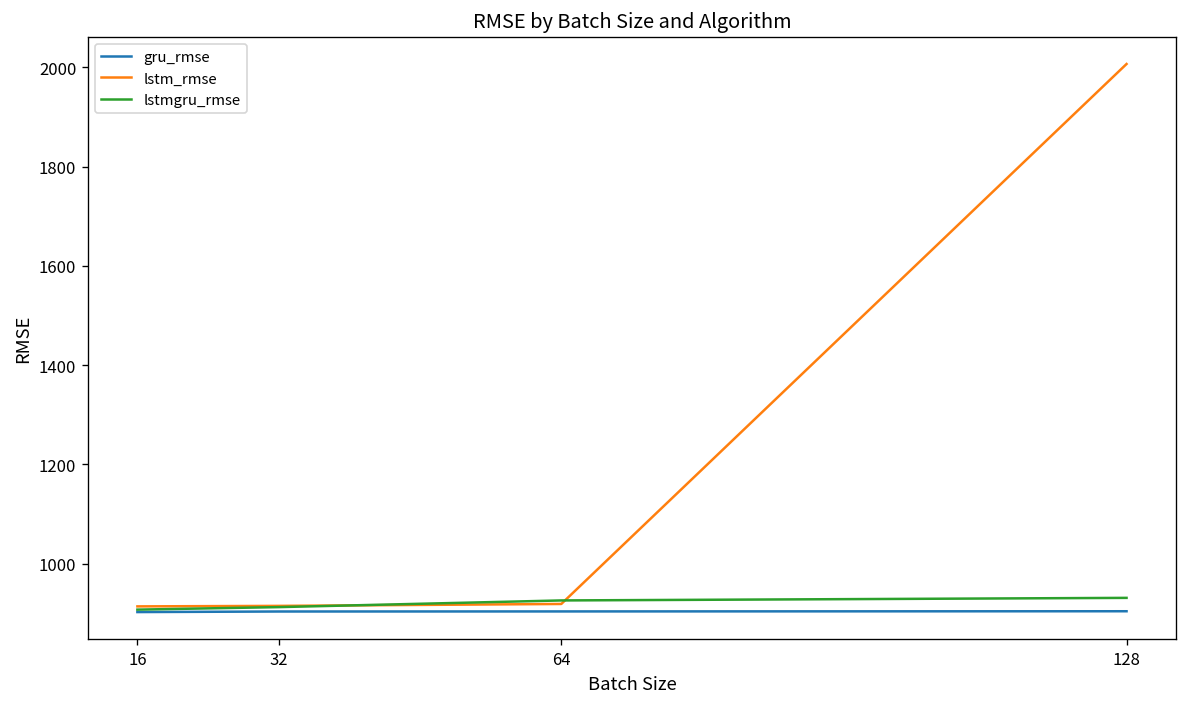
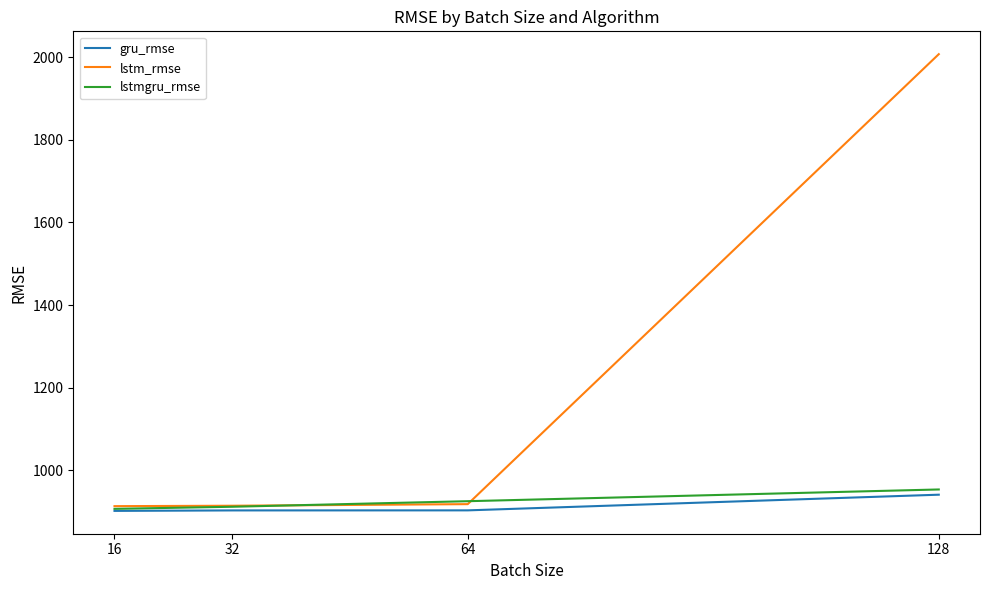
  {
    "gru_rmse": {
      "32": 900,
      "64": 900,
-     "128": 900
+     "128": 940
    },
    "lstm_rmse": {
      "16": 910,
      "64": 920,
      "128": 2010
    },
    "lstmgru_rmse": {
      "64": 930,
-     "128": 930
+     "128": 950
    }
  }
